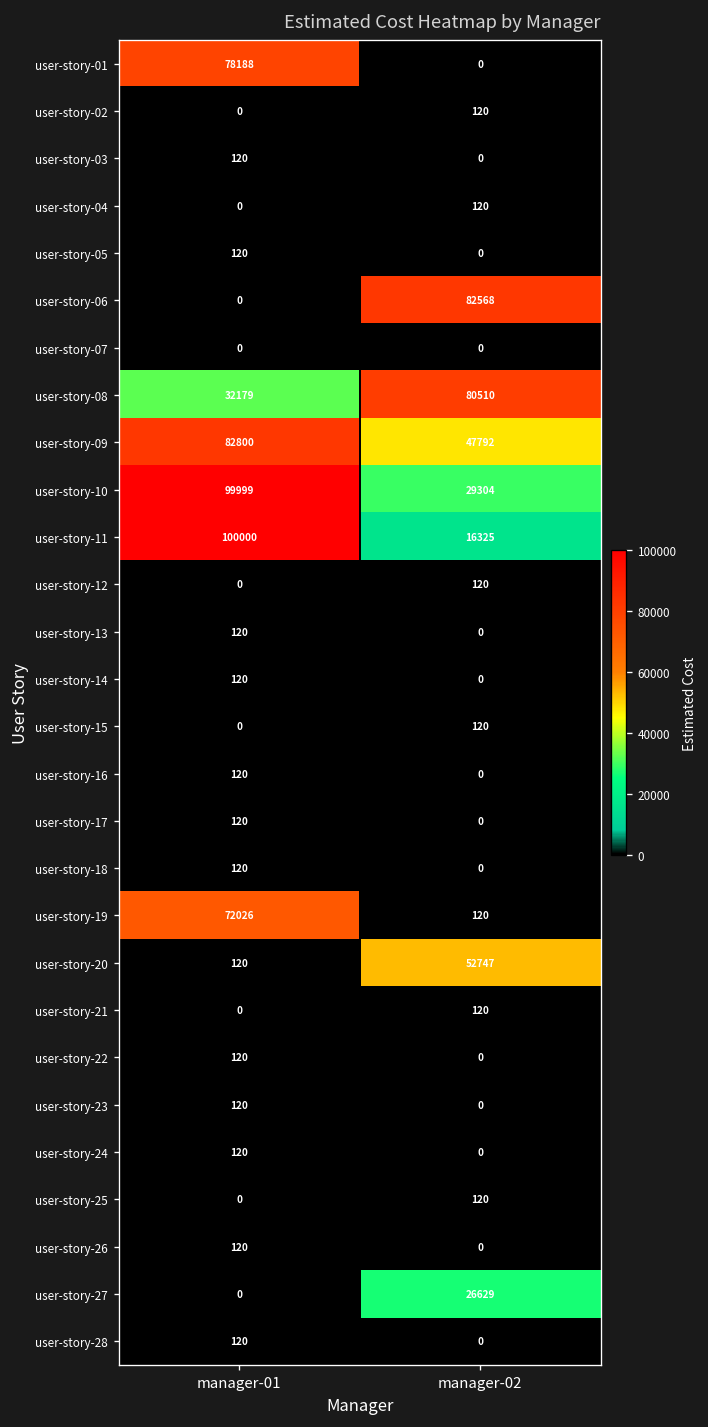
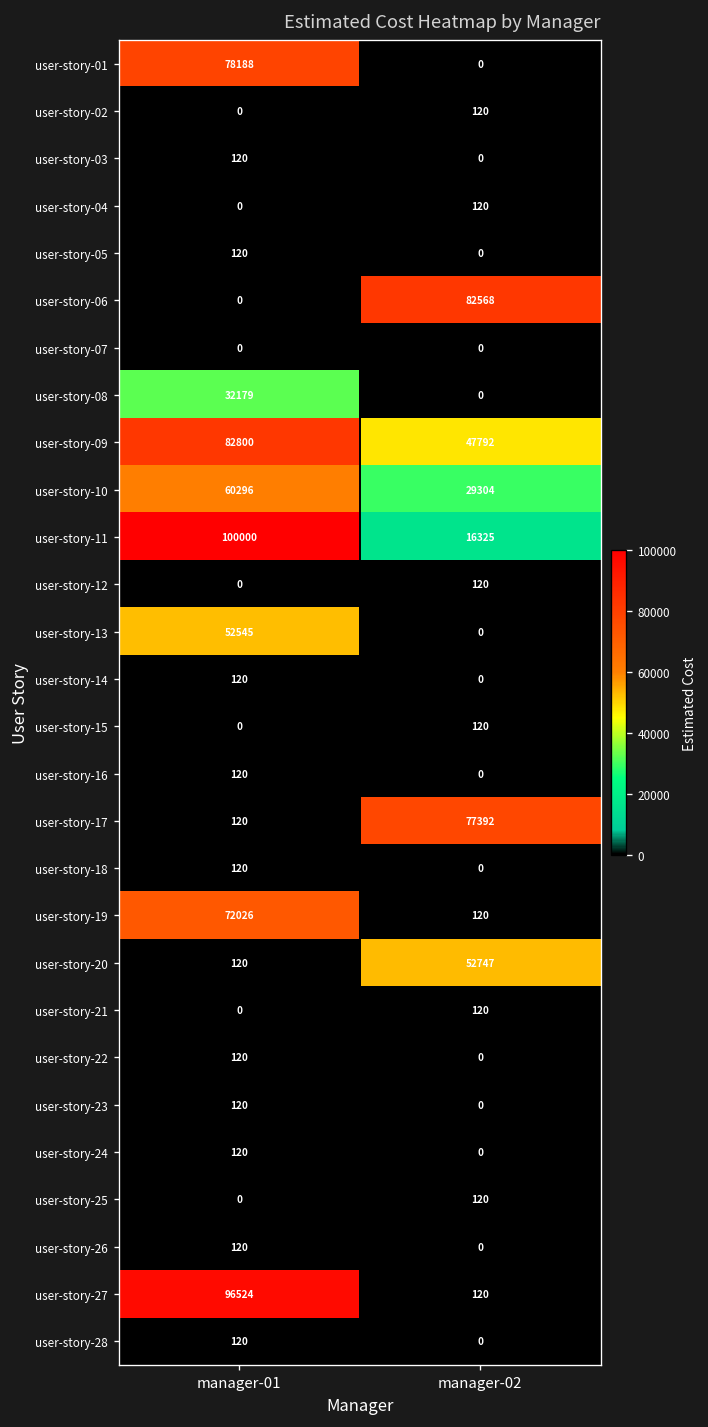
  {
    "user-story-01": {
      "manager-01": 78188,
      "manager-02": 0
    },
    "user-story-02": {
      "manager-01": 0,
      "manager-02": 120
    },
    "user-story-03": {
      "manager-01": 120,
      "manager-02": 0
    },
    "user-story-04": {
      "manager-01": 0,
      "manager-02": 120
    },
    "user-story-05": {
      "manager-01": 120,
      "manager-02": 0
    },
    "user-story-06": {
      "manager-01": 0,
      "manager-02": 82568
    },
    "user-story-07": {
      "manager-01": 0,
      "manager-02": 0
    },
    "user-story-08": {
      "manager-01": 32179,
-     "manager-02": 80510
+     "manager-02": 0
    },
    "user-story-09": {
      "manager-01": 82800,
      "manager-02": 47792
    },
    "user-story-10": {
-     "manager-01": 99999,
+     "manager-01": 60296,
      "manager-02": 29304
    },
    "user-story-11": {
      "manager-01": 100000,
      "manager-02": 16325
    },
    "user-story-12": {
      "manager-01": 0,
      "manager-02": 120
    },
    "user-story-13": {
-     "manager-01": 120,
+     "manager-01": 52545,
      "manager-02": 0
    },
    "user-story-14": {
      "manager-01": 120,
      "manager-02": 0
    },
    "user-story-15": {
      "manager-01": 0,
      "manager-02": 120
    },
    "user-story-16": {
      "manager-01": 120,
      "manager-02": 0
    },
    "user-story-17": {
      "manager-01": 120,
-     "manager-02": 0
+     "manager-02": 77392
    },
    "user-story-18": {
      "manager-01": 120,
      "manager-02": 0
    },
    "user-story-19": {
      "manager-01": 72026,
      "manager-02": 120
    },
    "user-story-20": {
      "manager-01": 120,
      "manager-02": 52747
    },
    "user-story-21": {
      "manager-01": 0,
      "manager-02": 120
    },
    "user-story-22": {
      "manager-01": 120,
      "manager-02": 0
    },
    "user-story-23": {
      "manager-01": 120,
      "manager-02": 0
    },
    "user-story-24": {
      "manager-01": 120,
      "manager-02": 0
    },
    "user-story-25": {
      "manager-01": 0,
      "manager-02": 120
    },
    "user-story-26": {
      "manager-01": 120,
      "manager-02": 0
    },
    "user-story-27": {
-     "manager-01": 0,
-     "manager-02": 26629
+     "manager-01": 96524,
+     "manager-02": 120
    },
    "user-story-28": {
      "manager-01": 120,
      "manager-02": 0
    }
  }
